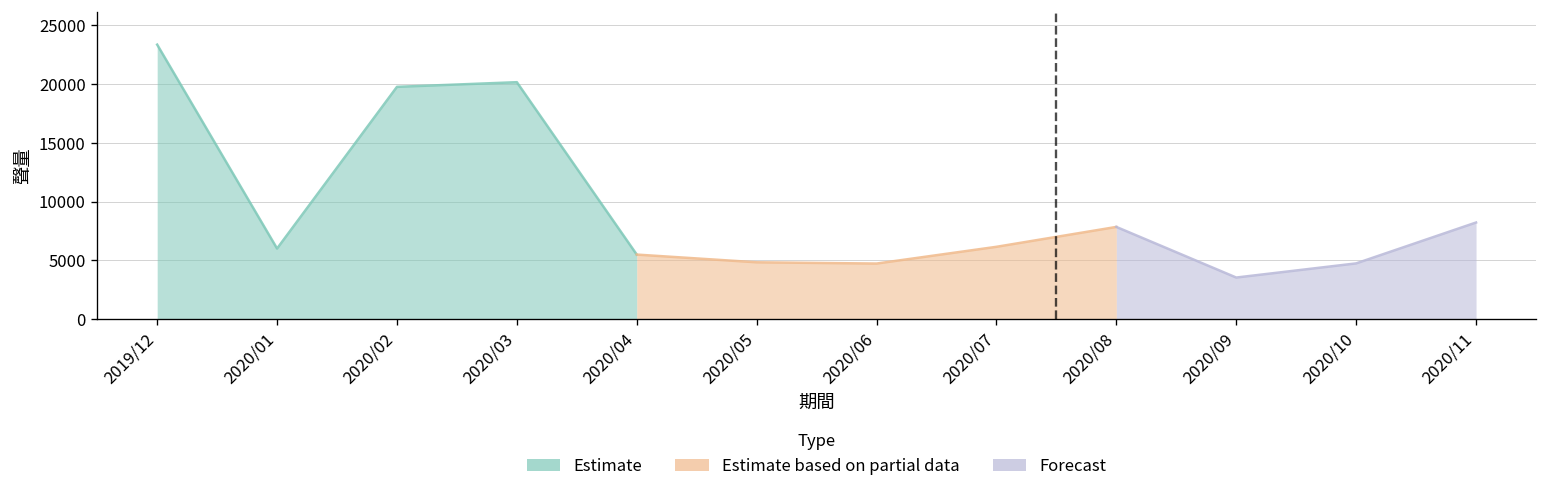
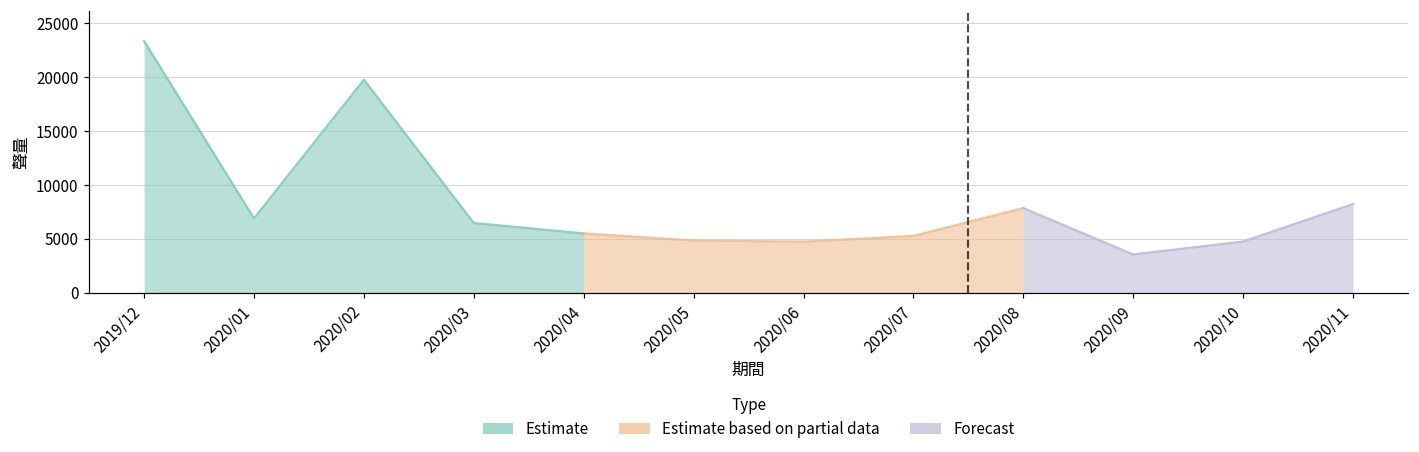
  {
    "Estimate": {
      "2019/12": 23000,
-     "2020/01": 6000,
+     "2020/01": 7000,
      "2020/02": 20000,
-     "2020/03": 20000
+     "2020/03": 6000
    },
    "Estimate based on partial data": {
      "2020/05": 5000,
      "2020/06": 5000,
-     "2020/07": 6000
+     "2020/07": 5000
    },
    "Forecast": {
      "2020/09": 4000,
      "2020/10": 5000,
      "2020/11": 8000
    }
  }
